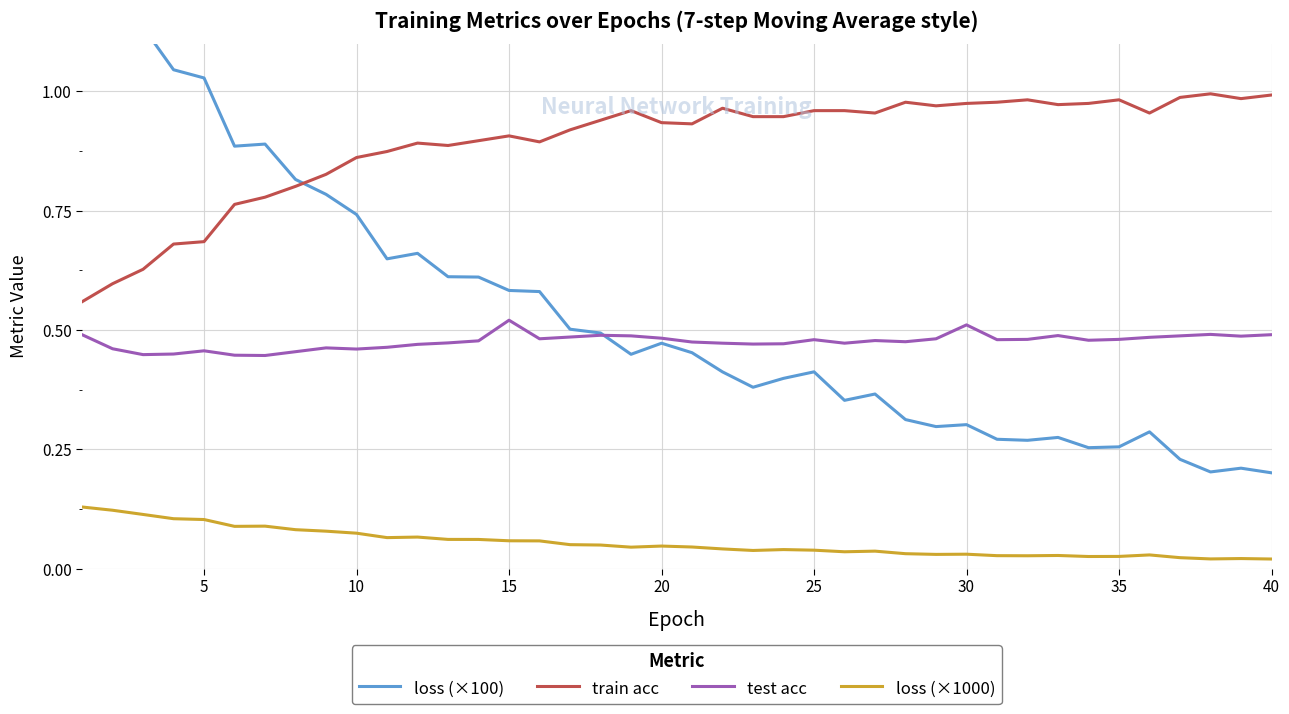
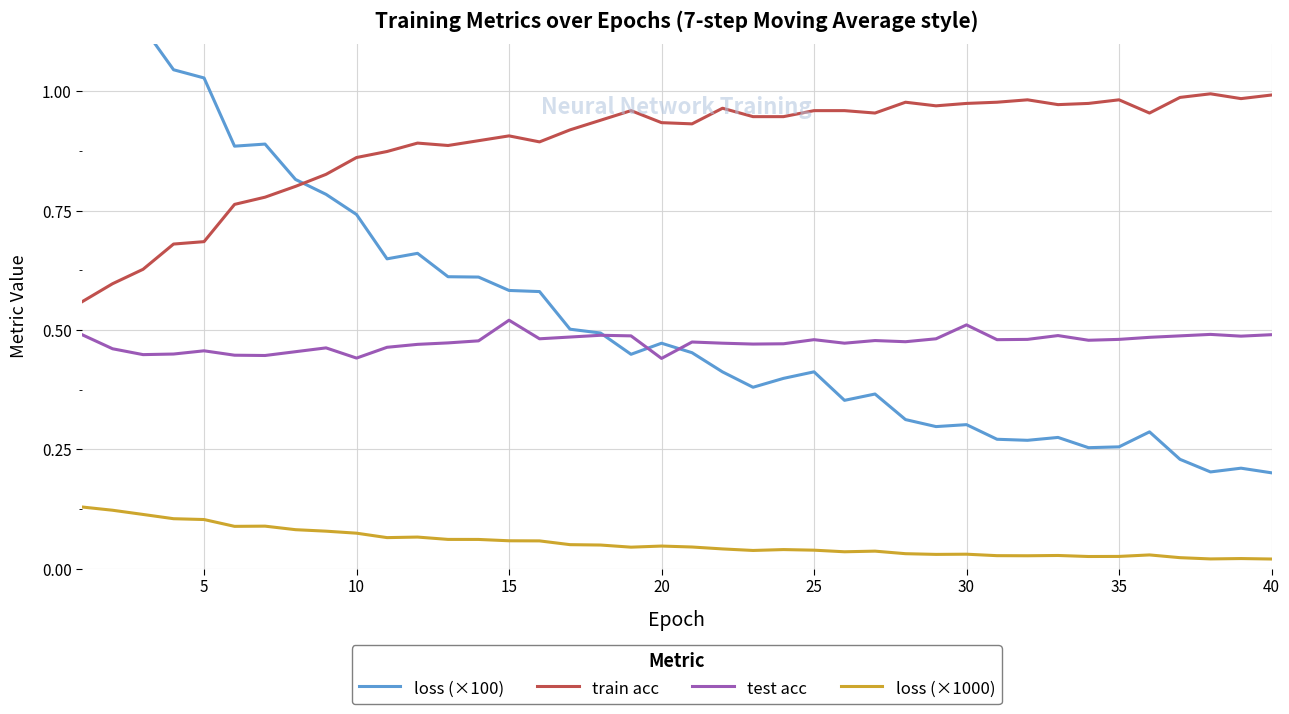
  {
    "loss (×100)": {
      "5": 1.03,
      "10": 0.74,
      "15": 0.58,
      "20": 0.47,
      "25": 0.41,
      "30": 0.30,
      "35": 0.26,
      "40": 0.20
    },
    "train acc": {
      "5": 0.69,
      "10": 0.86,
      "15": 0.91,
      "20": 0.93,
      "25": 0.96,
      "30": 0.97,
      "35": 0.98,
      "40": 0.99
    },
    "test acc": {
      "5": 0.46,
-     "10": 0.46,
+     "10": 0.44,
      "15": 0.52,
-     "20": 0.48,
+     "20": 0.44,
      "25": 0.48,
      "30": 0.51,
      "35": 0.48,
      "40": 0.49
    },
    "loss (×1000)": {
      "5": 0.10,
      "10": 0.07,
      "15": 0.06,
      "20": 0.05,
      "25": 0.04,
      "30": 0.03,
      "35": 0.03,
      "40": 0.02
    }
  }
